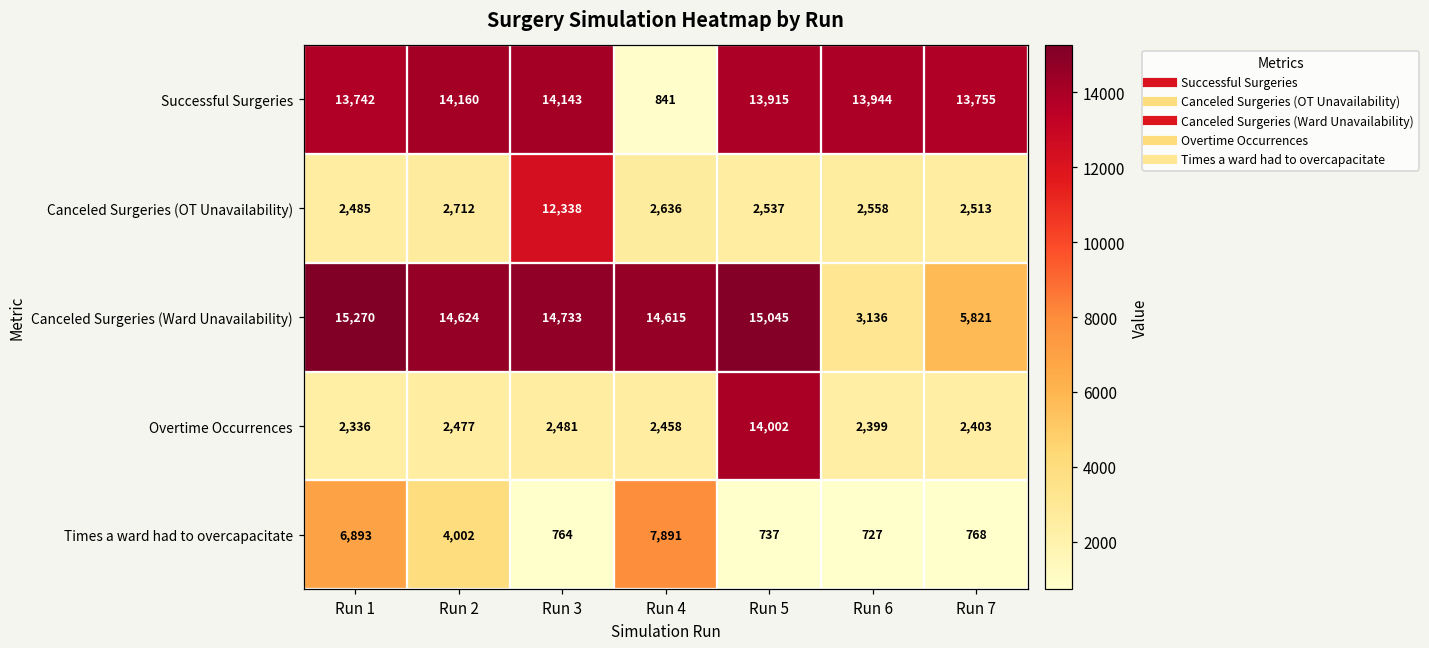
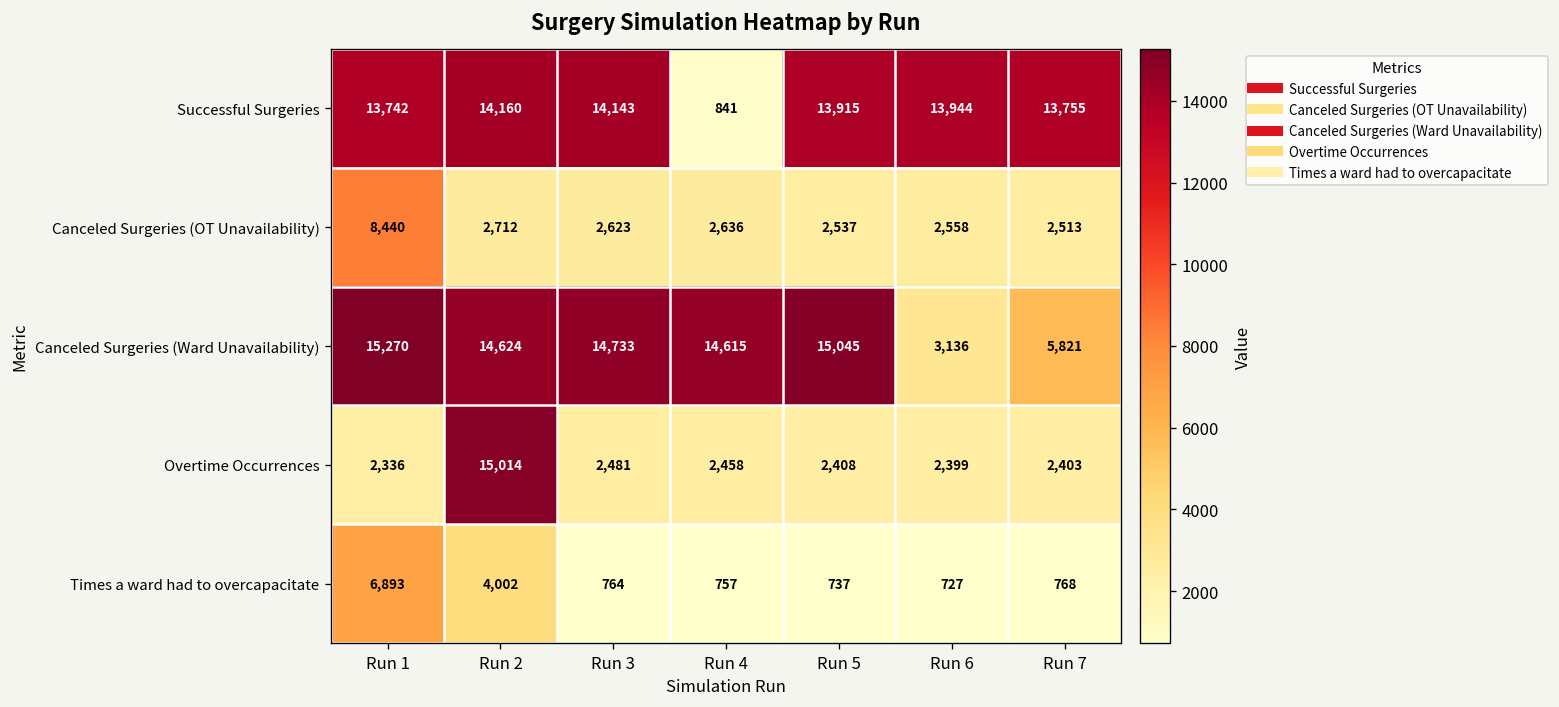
  {
    "Successful Surgeries": {
      "Run 1": "13,742",
      "Run 2": "14,160",
      "Run 3": "14,143",
      "Run 4": "841",
      "Run 5": "13,915",
      "Run 6": "13,944",
      "Run 7": "13,755"
    },
    "Canceled Surgeries (OT Unavailability)": {
-     "Run 1": "2,485",
+     "Run 1": "8,440",
      "Run 2": "2,712",
-     "Run 3": "12,338",
+     "Run 3": "2,623",
      "Run 4": "2,636",
      "Run 5": "2,537",
      "Run 6": "2,558",
      "Run 7": "2,513"
    },
    "Canceled Surgeries (Ward Unavailability)": {
      "Run 1": "15,270",
      "Run 2": "14,624",
      "Run 3": "14,733",
      "Run 4": "14,615",
      "Run 5": "15,045",
      "Run 6": "3,136",
      "Run 7": "5,821"
    },
    "Overtime Occurrences": {
      "Run 1": "2,336",
-     "Run 2": "2,477",
+     "Run 2": "15,014",
      "Run 3": "2,481",
      "Run 4": "2,458",
-     "Run 5": "14,002",
+     "Run 5": "2,408",
      "Run 6": "2,399",
      "Run 7": "2,403"
    },
    "Times a ward had to overcapacitate": {
      "Run 1": "6,893",
      "Run 2": "4,002",
      "Run 3": "764",
-     "Run 4": "7,891",
+     "Run 4": "757",
      "Run 5": "737",
      "Run 6": "727",
      "Run 7": "768"
    }
  }
